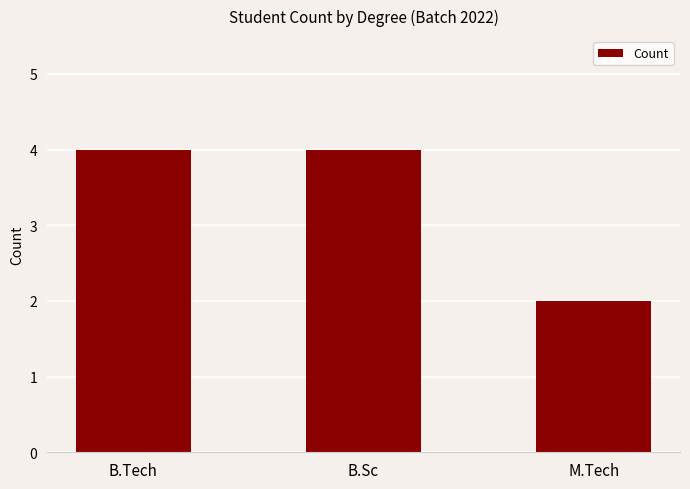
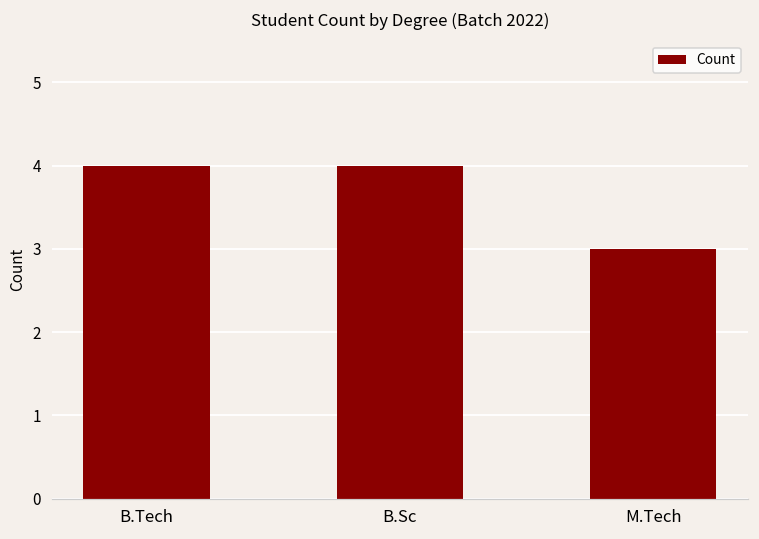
  {
    "B.Tech": 4,
    "B.Sc": 4,
-   "M.Tech": 2
+   "M.Tech": 3
  }
